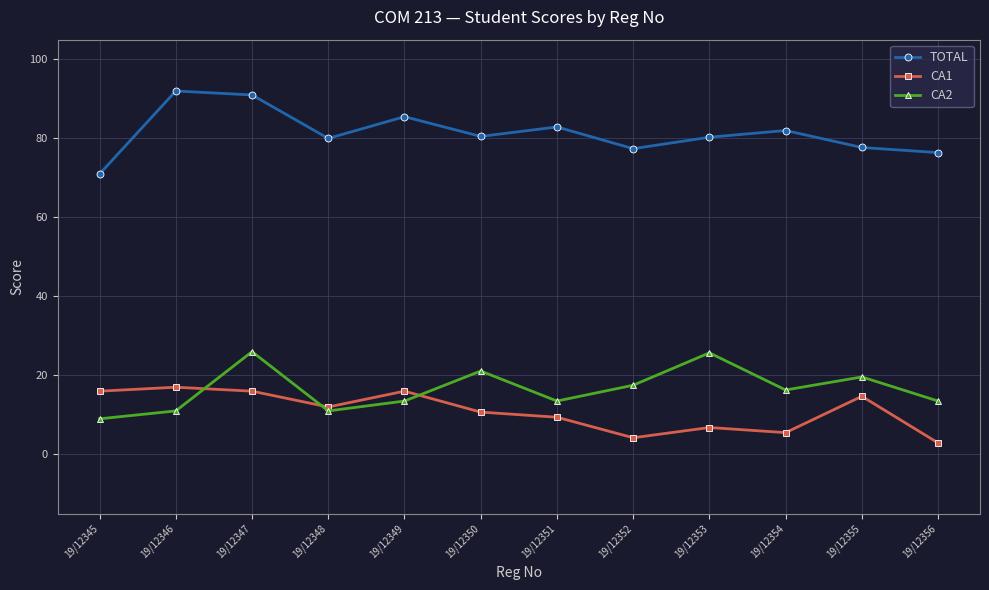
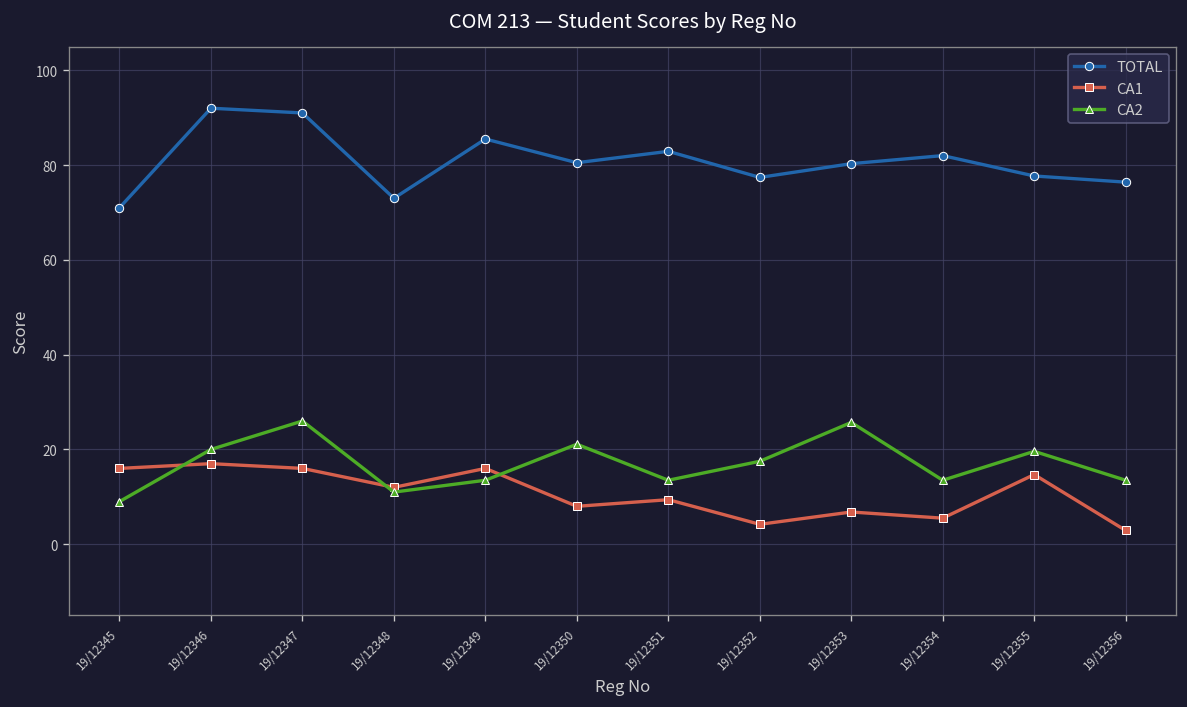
  {
    "TOTAL": {
      "19/12345": 71,
      "19/12346": 92,
      "19/12347": 91,
-     "19/12348": 80,
+     "19/12348": 73,
      "19/12349": 86,
      "19/12350": 81,
      "19/12351": 83,
      "19/12352": 77,
      "19/12353": 80,
      "19/12354": 82,
      "19/12355": 78,
      "19/12356": 76
    },
    "CA1": {
      "19/12345": 16,
      "19/12346": 17,
      "19/12347": 16,
      "19/12348": 12,
      "19/12349": 16,
-     "19/12350": 11,
+     "19/12350": 8,
      "19/12351": 9,
      "19/12352": 4,
      "19/12353": 7,
      "19/12354": 6,
      "19/12355": 15,
      "19/12356": 3
    },
    "CA2": {
      "19/12345": 9,
-     "19/12346": 11,
+     "19/12346": 20,
      "19/12347": 26,
      "19/12348": 11,
      "19/12349": 14,
      "19/12350": 21,
      "19/12351": 14,
      "19/12352": 18,
      "19/12353": 26,
-     "19/12354": 16,
+     "19/12354": 14,
      "19/12355": 20,
      "19/12356": 14
    }
  }
